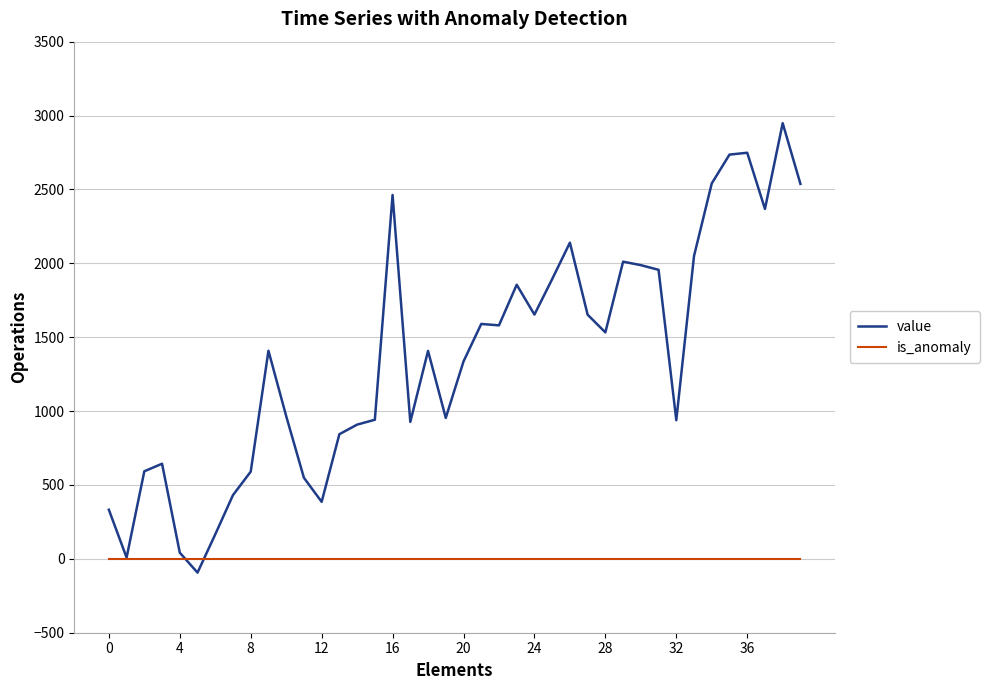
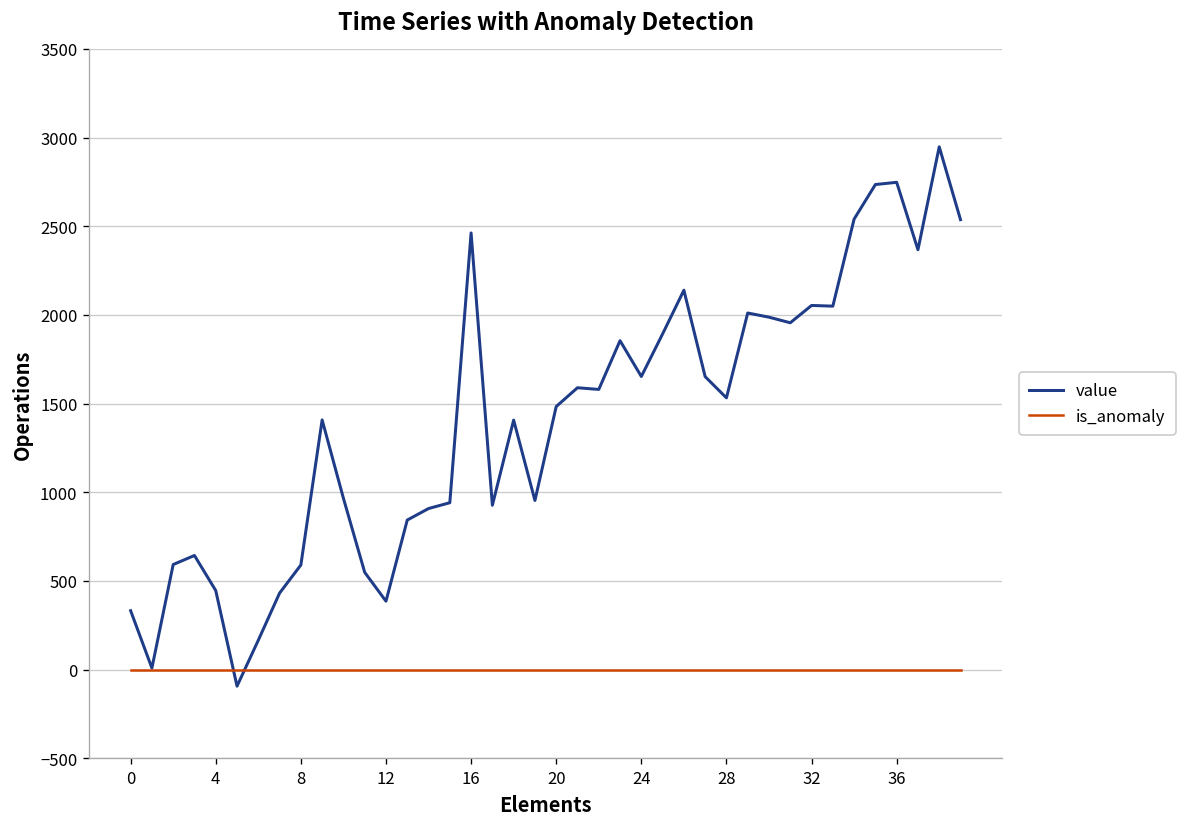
  {
    "value": {
      "0": 330,
-     "4": 40,
+     "4": 450,
      "8": 590,
      "12": 390,
      "16": 2460,
-     "20": 1340,
+     "20": 1480,
      "24": 1650,
      "28": 1530,
-     "32": 940,
+     "32": 2050,
      "36": 2750
    },
    "is_anomaly": {
      "0": 0,
      "4": 0,
      "8": 0,
      "12": 0,
      "16": 0,
      "20": 0,
      "24": 0,
      "28": 0,
      "32": 0,
      "36": 0
    }
  }
